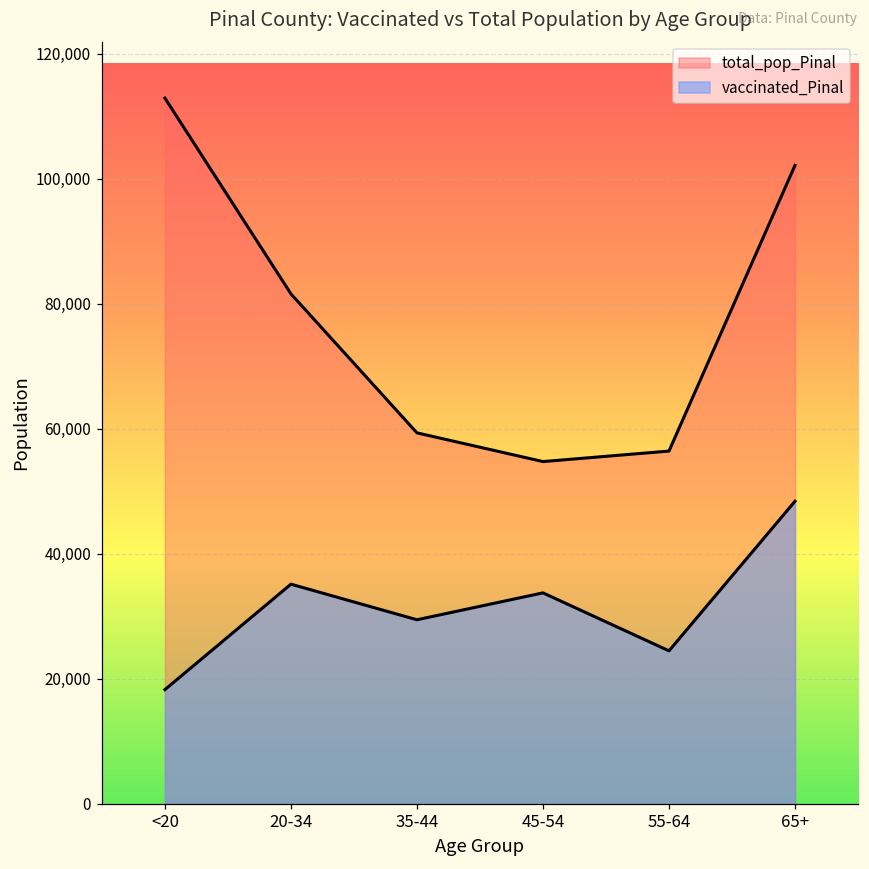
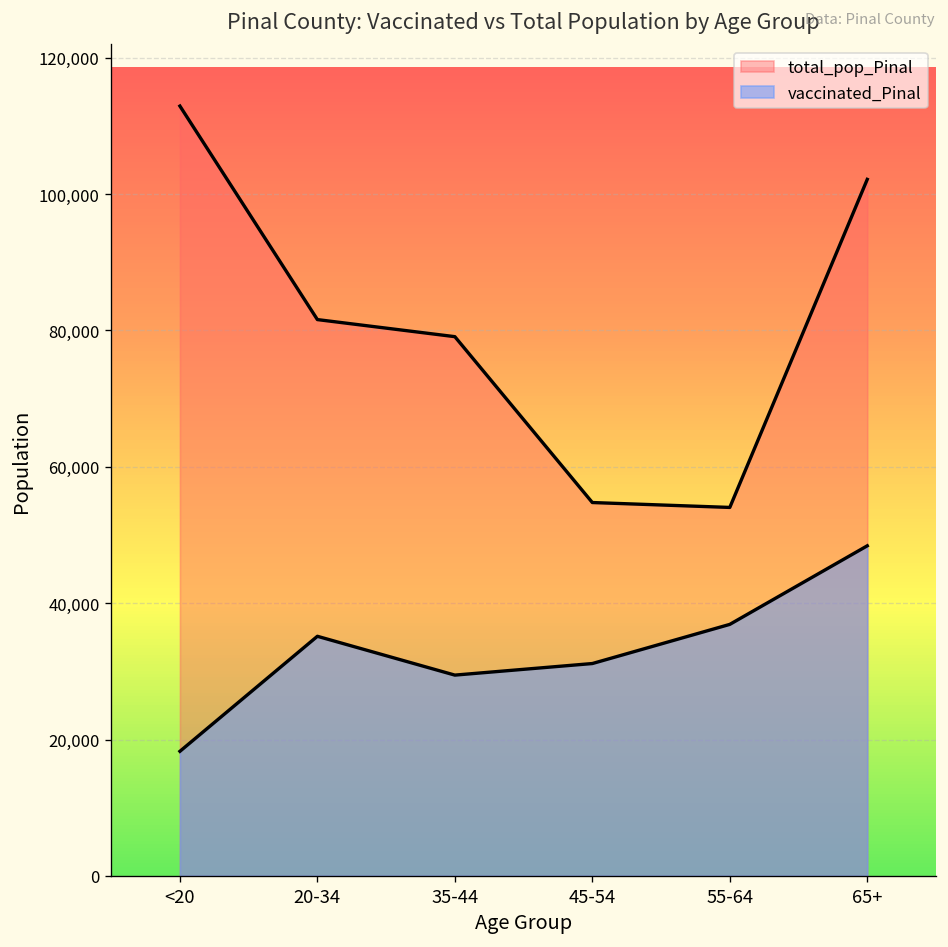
  {
    "total_pop_Pinal": {
      "<20": "113,000",
      "20-34": "82,000",
-     "35-44": "59,000",
+     "35-44": "79,000",
      "45-54": "55,000",
-     "55-64": "56,000",
+     "55-64": "54,000",
      "65+": "102,000"
    },
    "vaccinated_Pinal": {
      "<20": "18,000",
      "20-34": "35,000",
      "35-44": "29,000",
-     "45-54": "34,000",
-     "55-64": "24,000",
+     "45-54": "31,000",
+     "55-64": "37,000",
      "65+": "48,000"
    }
  }
